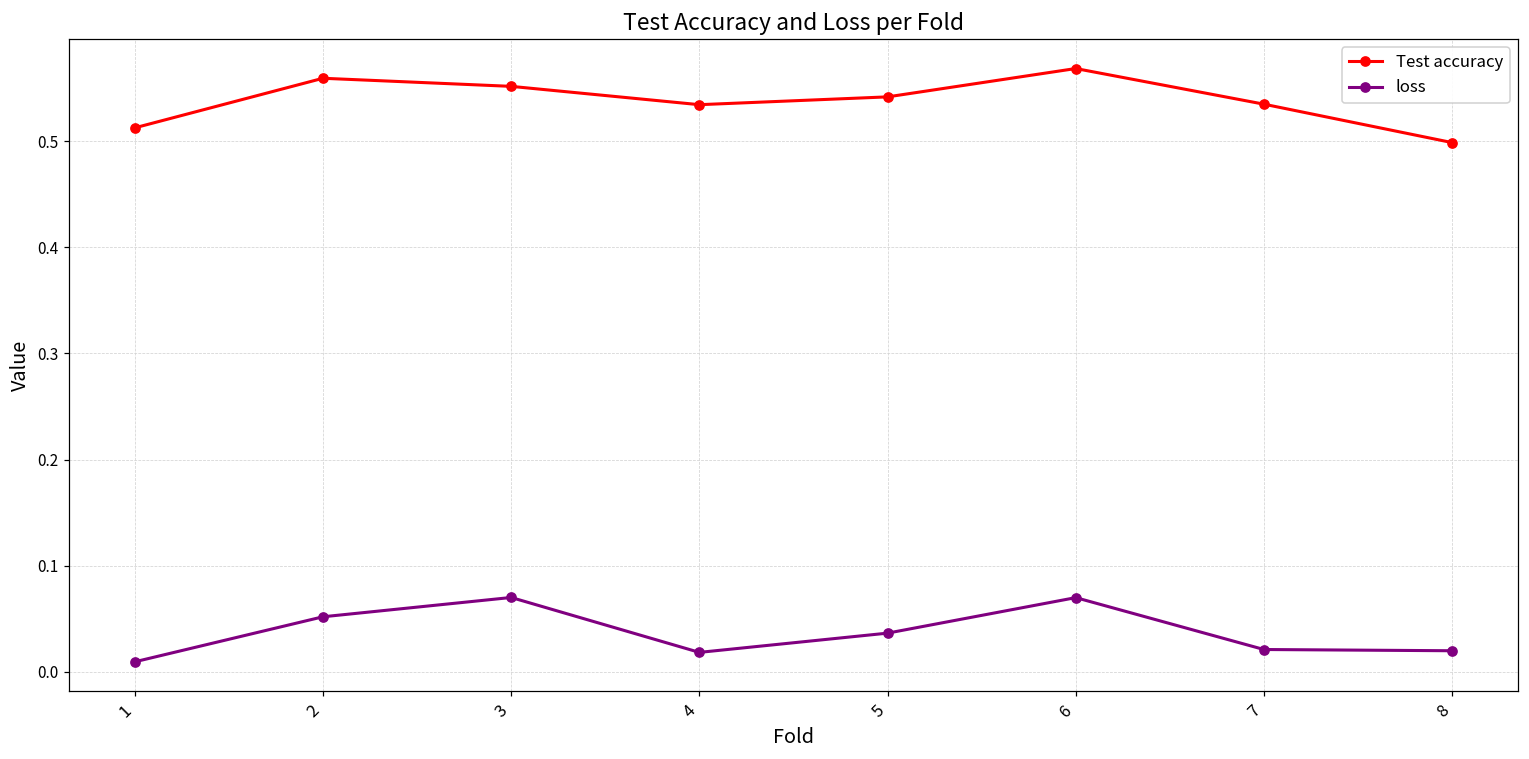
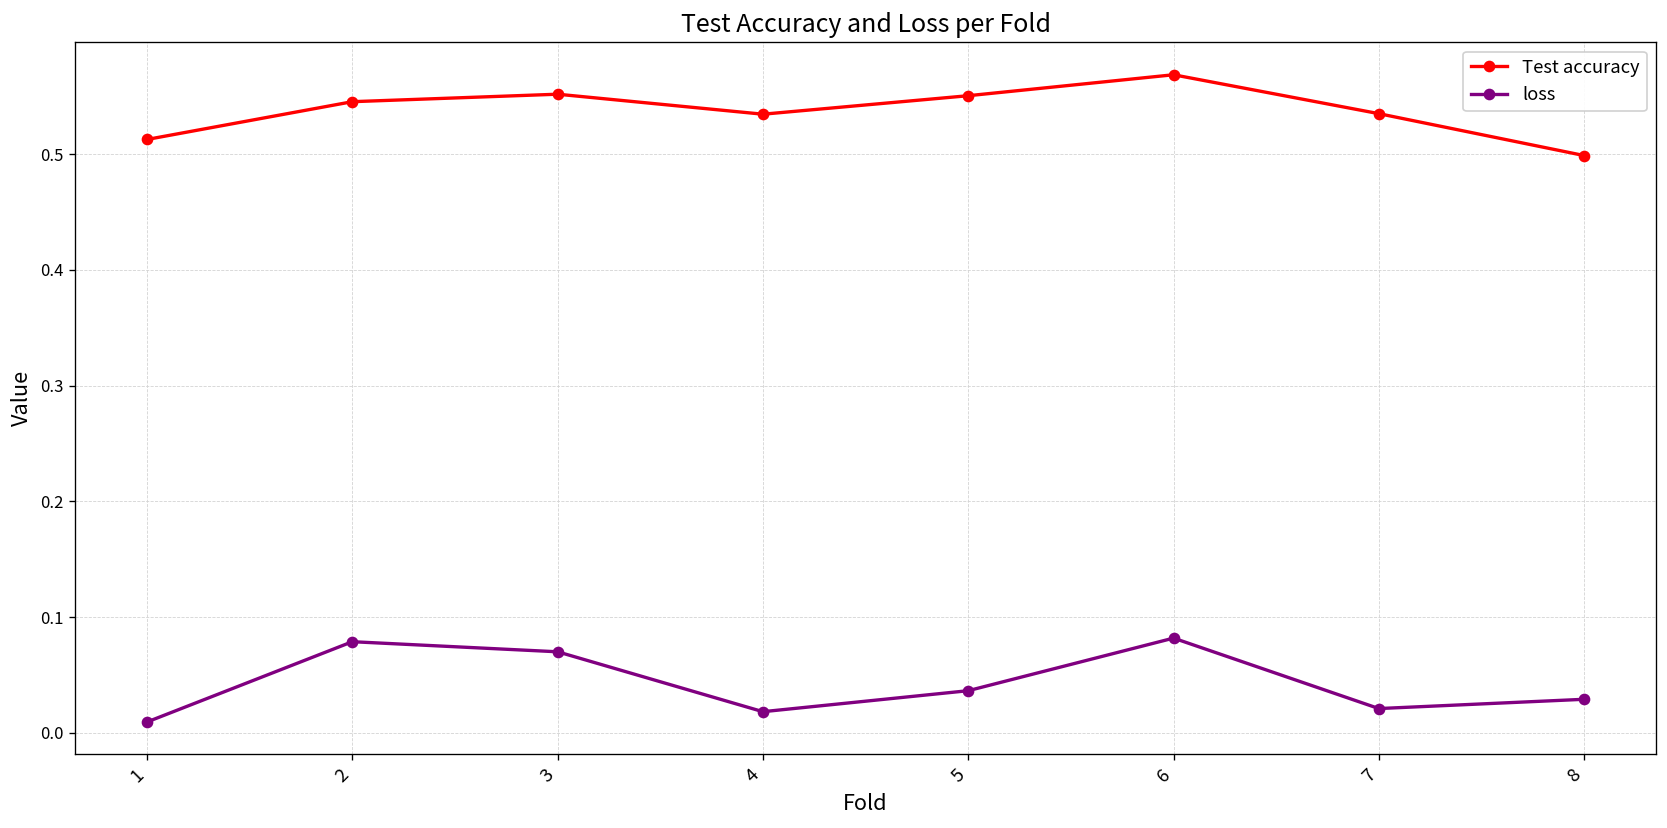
  {
    "Test accuracy": {
      "1": 0.51,
-     "2": 0.56,
+     "2": 0.55,
      "3": 0.55,
      "4": 0.53,
-     "5": 0.54,
+     "5": 0.55,
      "6": 0.57,
      "7": 0.53,
      "8": 0.50
    },
    "loss": {
      "1": 0.01,
-     "2": 0.05,
+     "2": 0.08,
      "3": 0.07,
      "4": 0.02,
      "5": 0.04,
-     "6": 0.07,
+     "6": 0.08,
      "7": 0.02,
-     "8": 0.02
+     "8": 0.03
    }
  }
